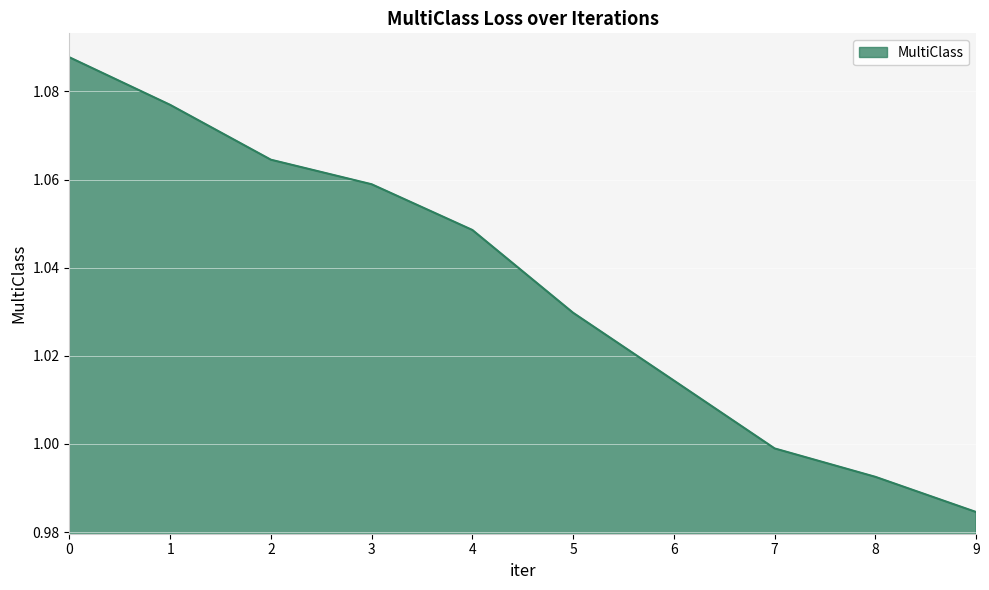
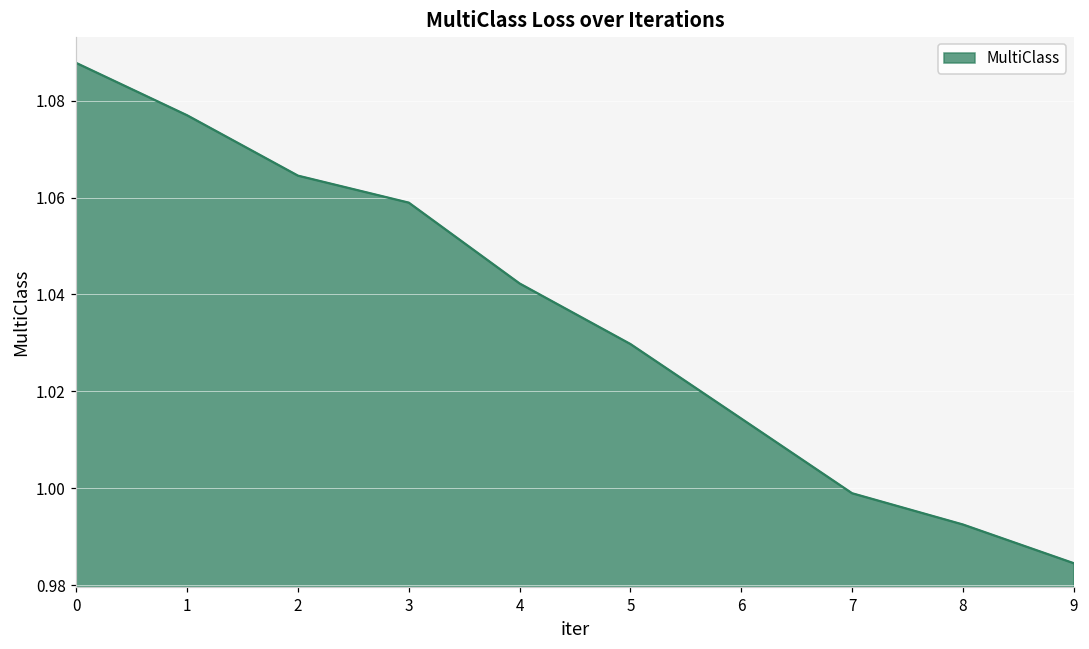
  {
    "0": 1.088,
    "1": 1.077,
    "2": 1.065,
    "3": 1.059,
-   "4": 1.049,
+   "4": 1.042,
    "5": 1.030,
    "6": 1.014,
    "7": 0.999,
    "8": 0.993,
    "9": 0.985
  }
